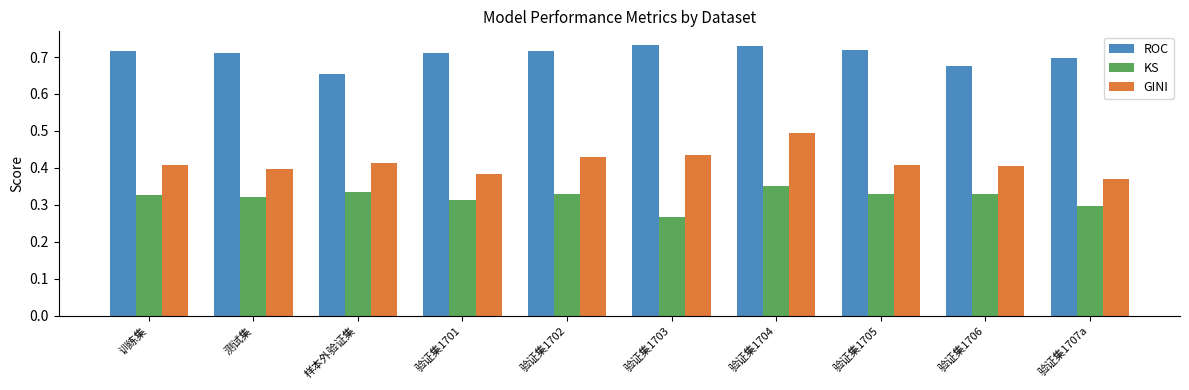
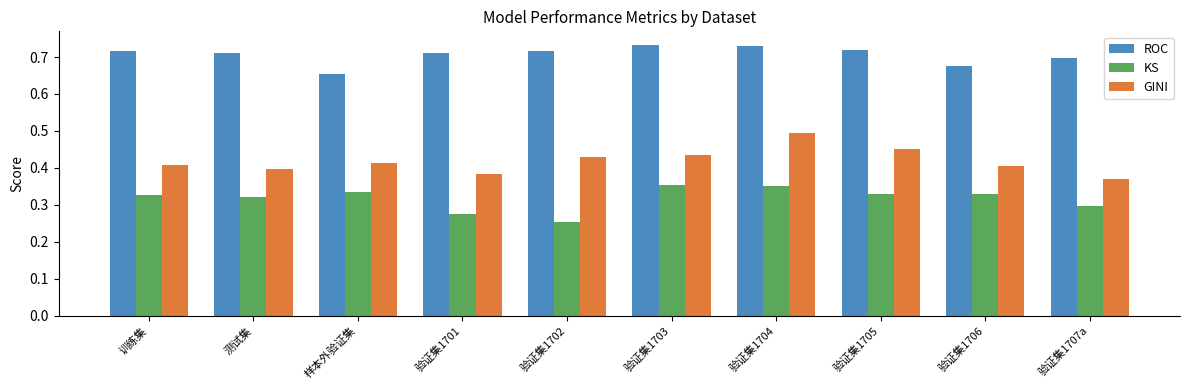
  {
    "ROC": {
      "训练集": 0.72,
      "测试集": 0.71,
      "样本外验证集": 0.65,
      "验证集1701": 0.71,
      "验证集1702": 0.72,
      "验证集1703": 0.73,
      "验证集1704": 0.73,
      "验证集1705": 0.72,
      "验证集1706": 0.68,
      "验证集1707a": 0.70
    },
    "KS": {
      "训练集": 0.33,
      "测试集": 0.32,
      "样本外验证集": 0.33,
-     "验证集1701": 0.31,
-     "验证集1702": 0.33,
-     "验证集1703": 0.27,
+     "验证集1701": 0.27,
+     "验证集1702": 0.25,
+     "验证集1703": 0.35,
      "验证集1704": 0.35,
      "验证集1705": 0.33,
      "验证集1706": 0.33,
      "验证集1707a": 0.30
    },
    "GINI": {
      "训练集": 0.41,
      "测试集": 0.40,
      "样本外验证集": 0.41,
      "验证集1701": 0.38,
      "验证集1702": 0.43,
      "验证集1703": 0.44,
      "验证集1704": 0.49,
-     "验证集1705": 0.41,
+     "验证集1705": 0.45,
      "验证集1706": 0.41,
      "验证集1707a": 0.37
    }
  }
